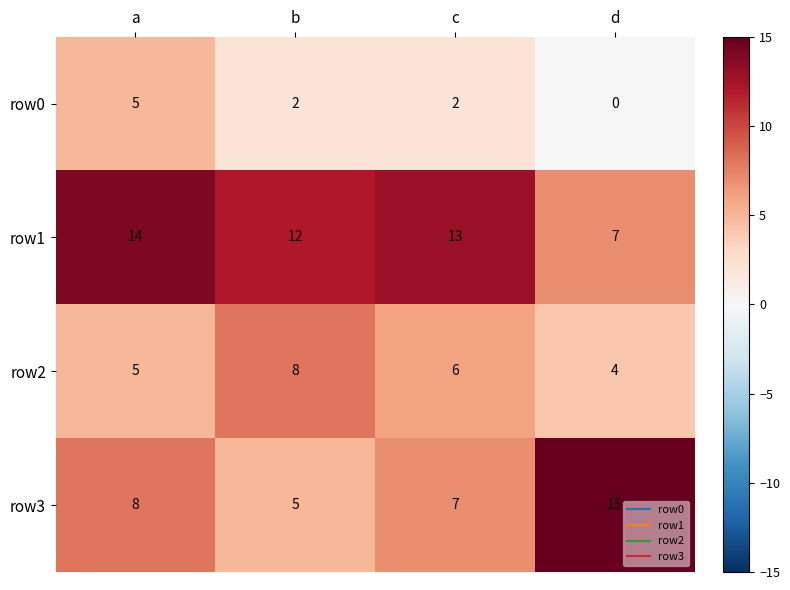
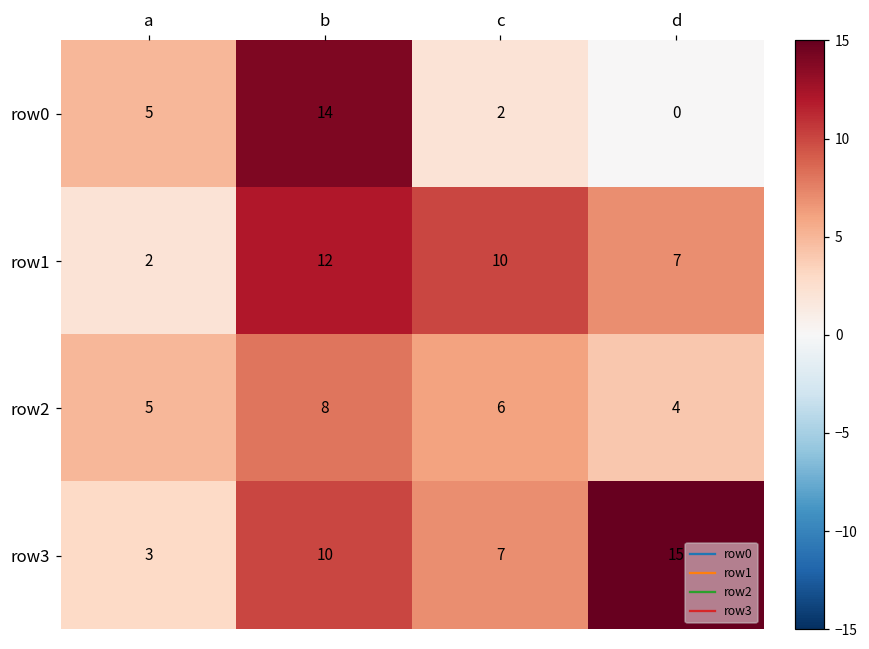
  {
    "row0": {
      "a": 5,
-     "b": 2,
+     "b": 14,
      "c": 2,
      "d": 0
    },
    "row1": {
-     "a": 14,
+     "a": 2,
      "b": 12,
-     "c": 13,
+     "c": 10,
      "d": 7
    },
    "row2": {
      "a": 5,
      "b": 8,
      "c": 6,
      "d": 4
    },
    "row3": {
-     "a": 8,
-     "b": 5,
+     "a": 3,
+     "b": 10,
      "c": 7,
      "d": 15
    }
  }
